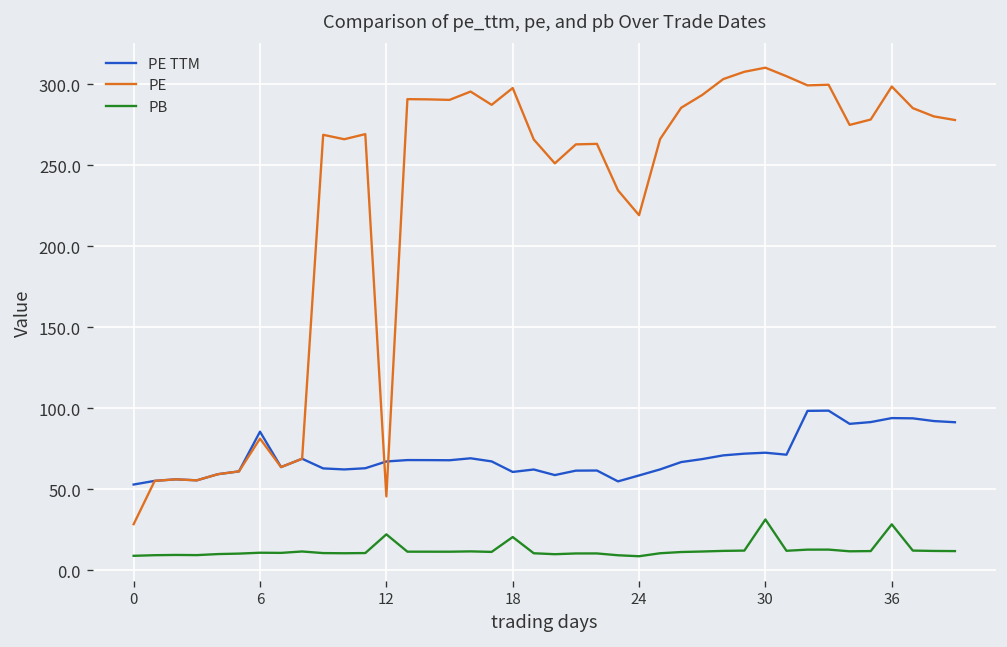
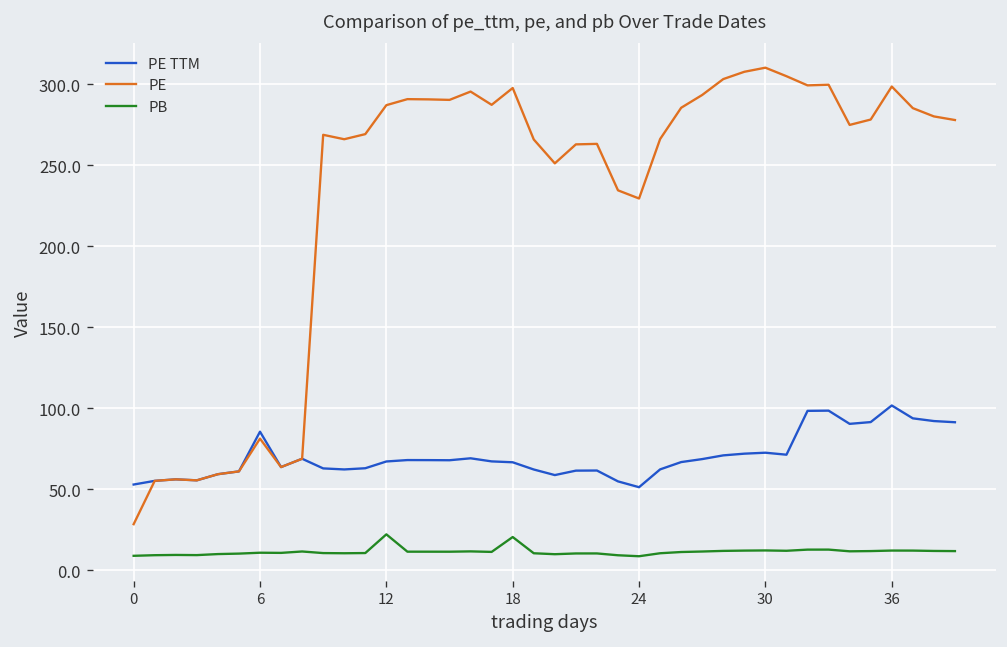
  {
    "PE TTM": {
      "0": 53,
      "6": 85,
      "12": 67,
-     "18": 61,
-     "24": 58,
+     "18": 67,
+     "24": 51,
      "30": 73,
-     "36": 94
+     "36": 102
    },
    "PE": {
      "0": 28,
      "6": 81,
-     "12": 46,
+     "12": 287,
      "18": 298,
-     "24": 219,
+     "24": 229,
      "30": 310,
      "36": 299
    },
    "PB": {
      "0": 9,
      "6": 11,
      "12": 22,
      "18": 20,
      "24": 9,
-     "30": 31,
-     "36": 28
+     "30": 12,
+     "36": 12
    }
  }
